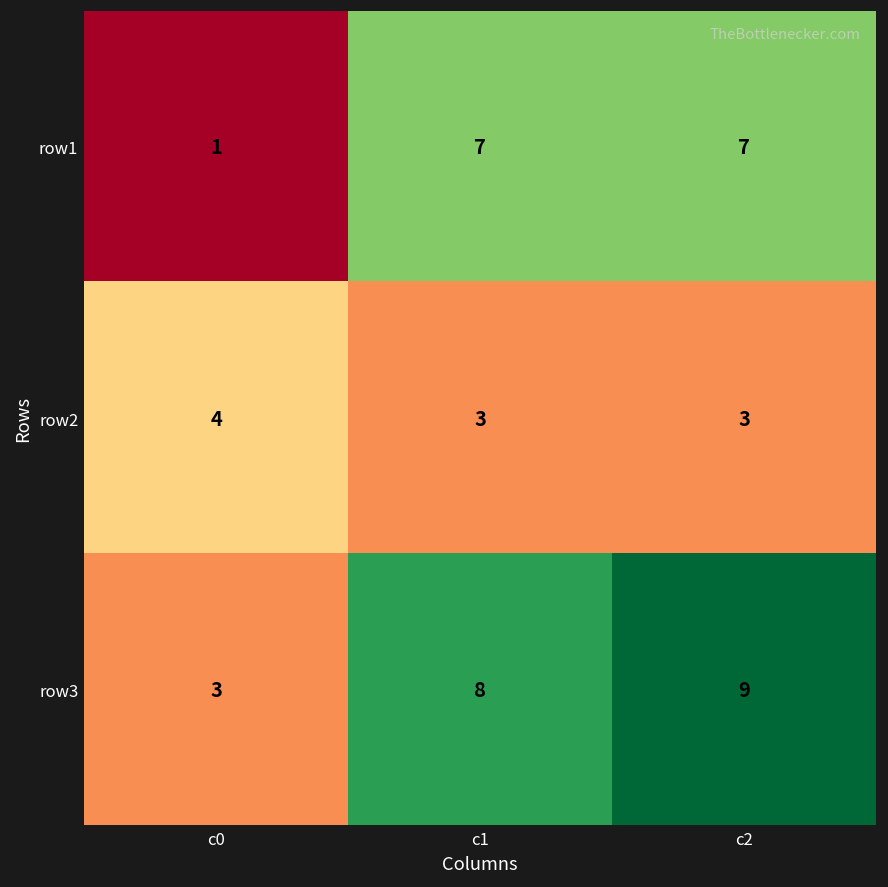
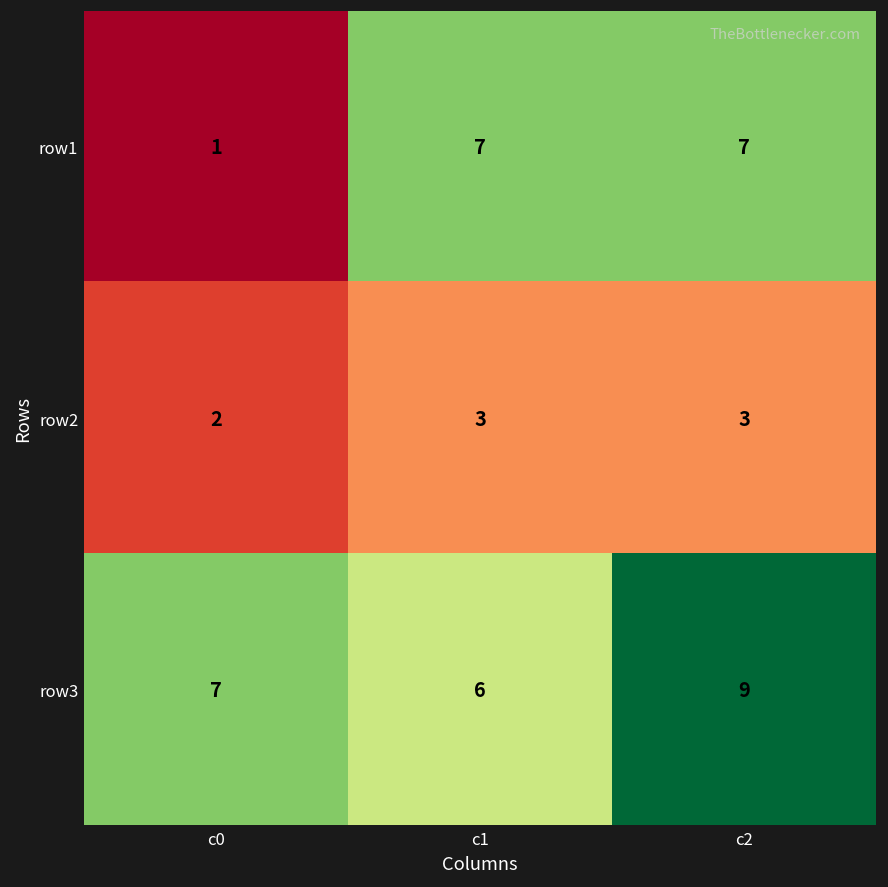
  {
    "row1": {
      "c0": 1,
      "c1": 7
    },
    "row2": {
-     "c0": 4,
+     "c0": 2,
      "c1": 3,
      "c2": 3
    },
    "row3": {
-     "c0": 3,
-     "c1": 8,
+     "c0": 7,
+     "c1": 6,
      "c2": 9
    }
  }
